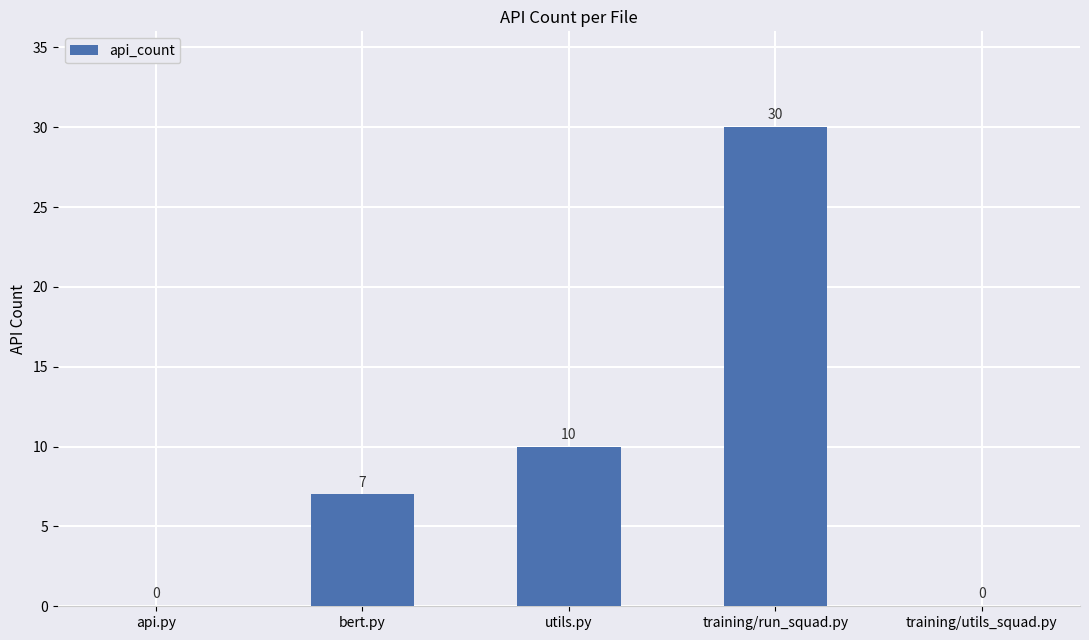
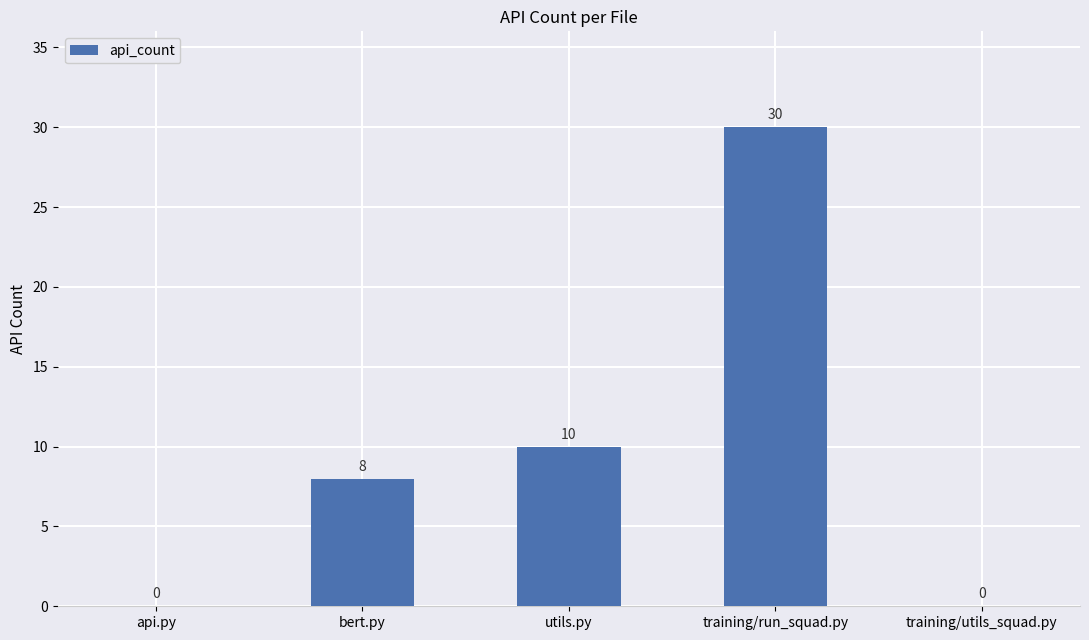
  {
    "api.py": 0,
-   "bert.py": 7,
+   "bert.py": 8,
    "utils.py": 10,
    "training/run_squad.py": 30,
    "training/utils_squad.py": 0
  }
